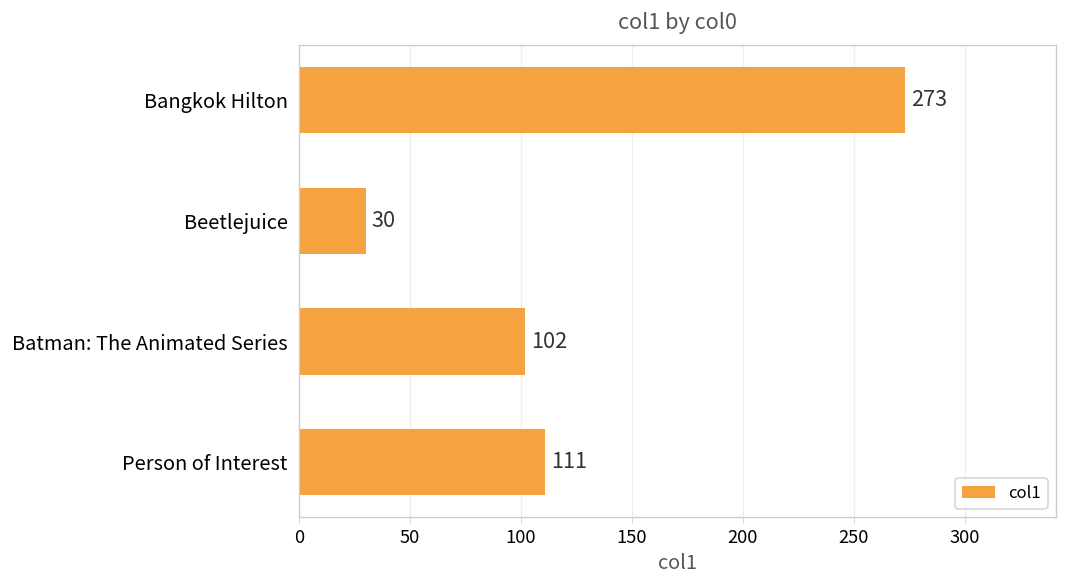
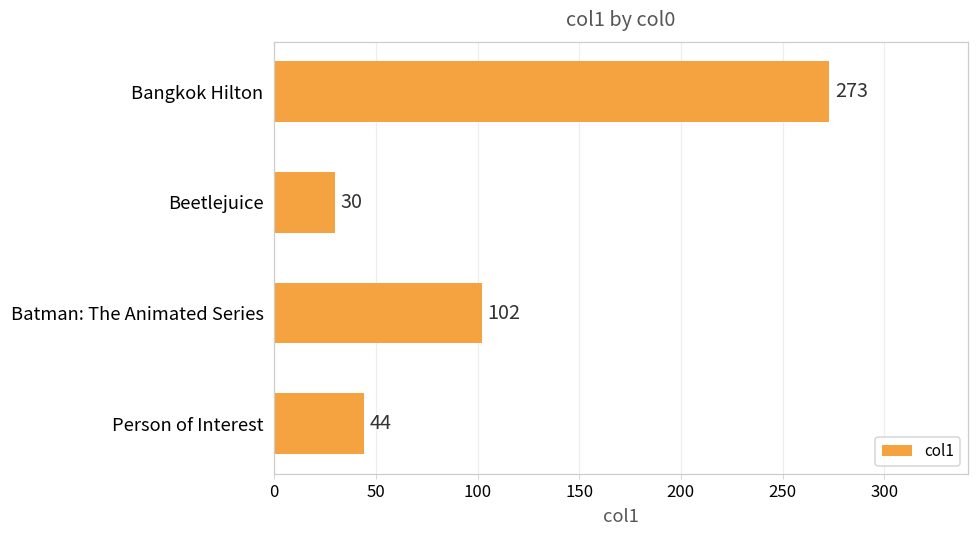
  {
    "Bangkok Hilton": 273,
    "Beetlejuice": 30,
    "Batman: The Animated Series": 102,
-   "Person of Interest": 111
+   "Person of Interest": 44
  }
